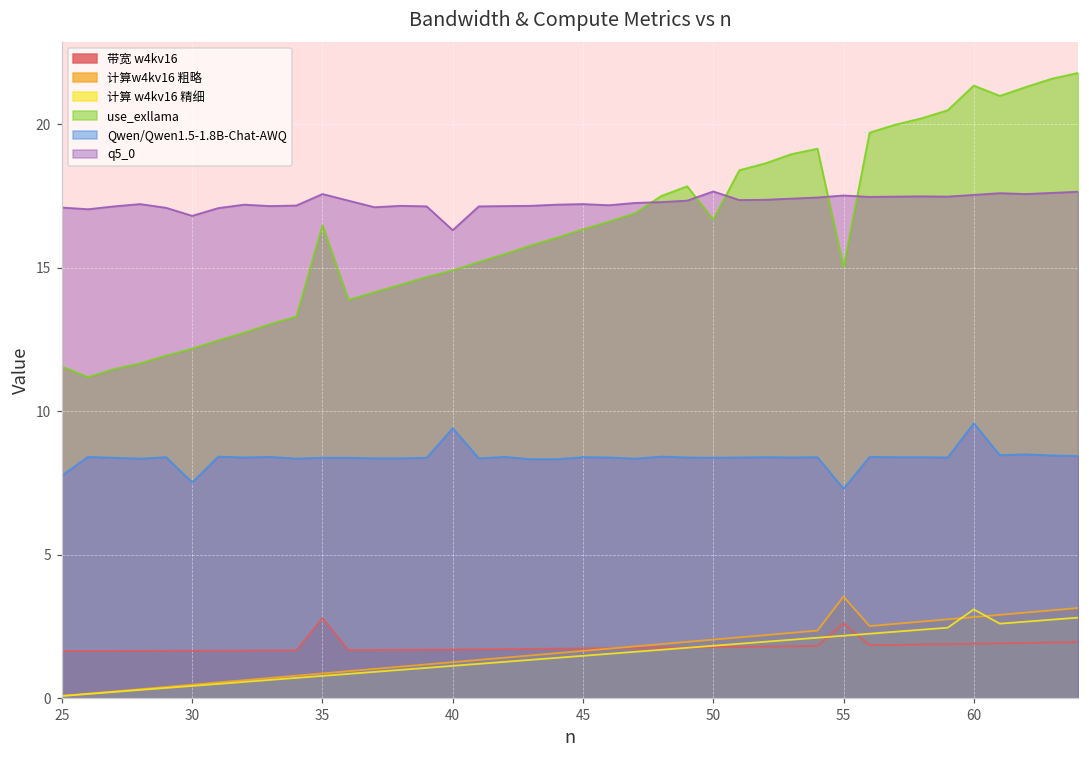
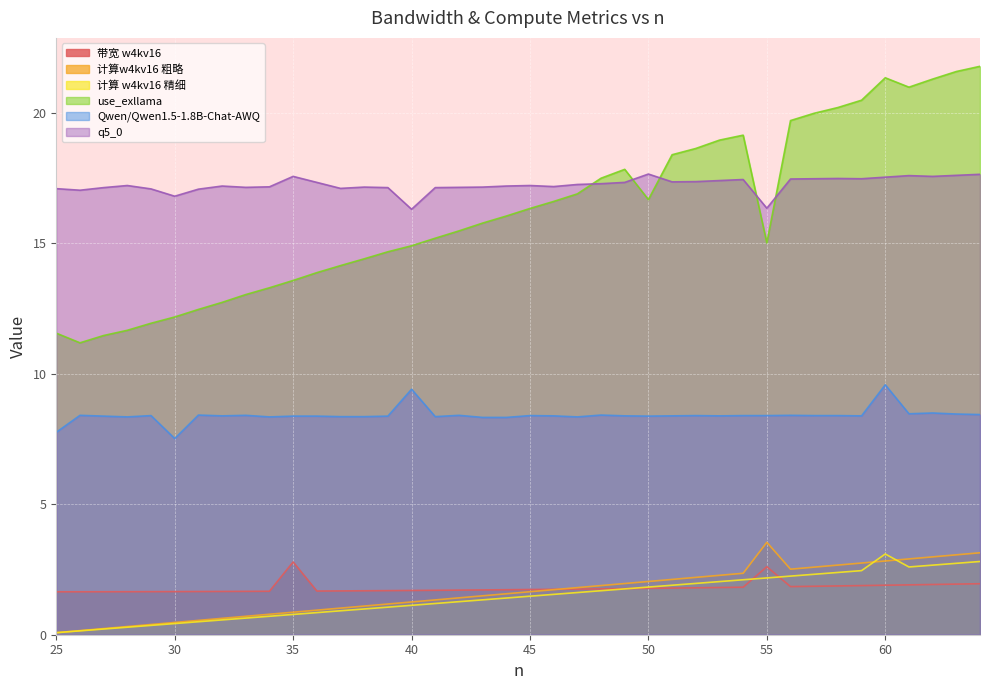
  {
    "带宽 w4kv16": {
      "25": 1.6,
      "30": 1.7,
      "35": 2.8,
      "40": 1.7,
      "55": 2.6,
      "60": 1.9
    },
    "计算w4kv16 粗略": {
      "40": 1.3,
      "50": 2.0,
      "55": 3.5,
      "60": 2.8
    },
    "计算 w4kv16 精细": {
      "40": 1.1,
      "45": 1.5,
      "55": 2.2,
      "60": 3.1
    },
    "use_exllama": {
      "25": 11.6,
      "30": 12.2,
-     "35": 16.5,
+     "35": 13.6,
      "40": 14.9,
      "45": 16.3,
      "50": 16.7,
      "55": 15.0,
      "60": 21.4
    },
    "Qwen/Qwen1.5-1.8B-Chat-AWQ": {
      "25": 7.8,
      "30": 7.5,
      "35": 8.4,
      "40": 9.4,
      "45": 8.4,
      "50": 8.4,
-     "55": 7.3,
+     "55": 8.4,
      "60": 9.6
    },
    "q5_0": {
      "25": 17.1,
      "30": 16.8,
      "35": 17.6,
      "40": 16.3,
      "45": 17.2,
      "50": 17.7,
-     "55": 17.5,
+     "55": 16.4,
      "60": 17.5
    }
  }
